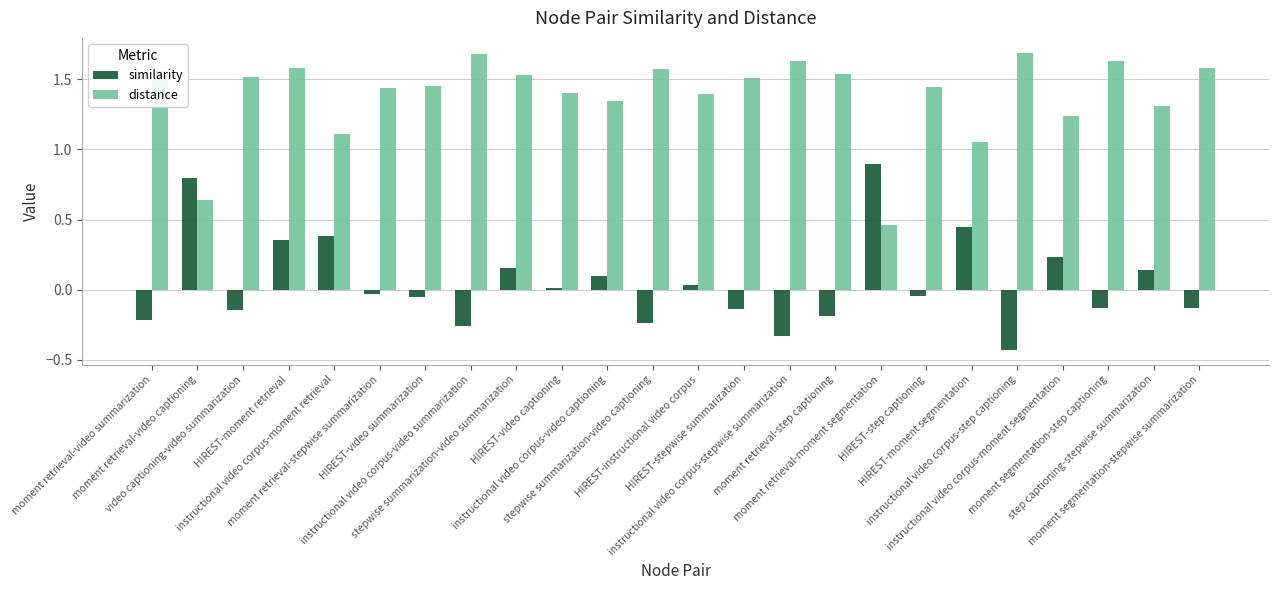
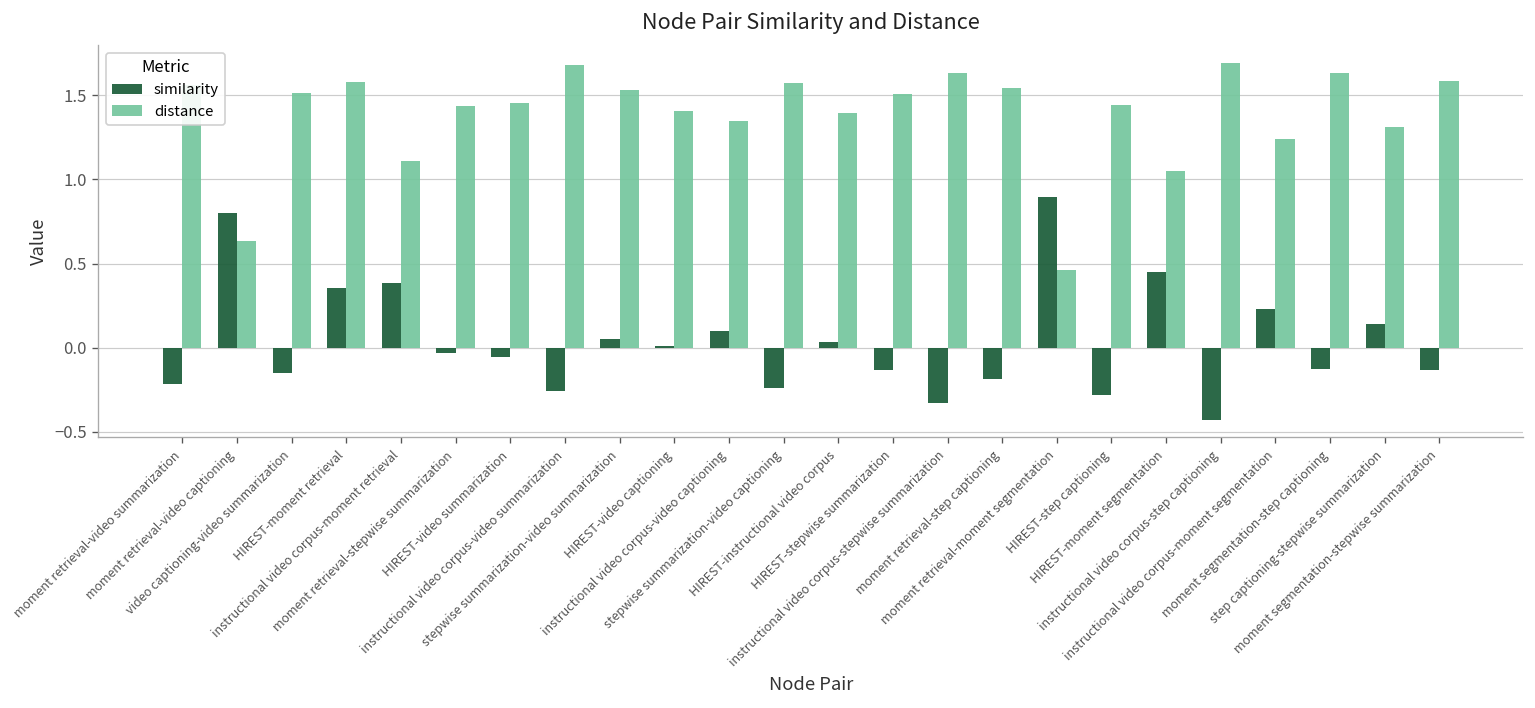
  {
    "similarity": {
      "moment retrieval-video summarization": -0.21,
      "moment retrieval-video captioning": 0.80,
      "video captioning-video summarization": -0.15,
      "HIREST-moment retrieval": 0.35,
      "instructional video corpus-moment retrieval": 0.39,
      "moment retrieval-stepwise summarization": -0.03,
      "HIREST-video summarization": -0.05,
      "instructional video corpus-video summarization": -0.26,
-     "stepwise summarization-video summarization": 0.15,
+     "stepwise summarization-video summarization": 0.05,
      "instructional video corpus-video captioning": 0.10,
      "stepwise summarization-video captioning": -0.24,
      "HIREST-instructional video corpus": 0.03,
      "HIREST-stepwise summarization": -0.13,
      "instructional video corpus-stepwise summarization": -0.33,
      "moment retrieval-step captioning": -0.19,
      "moment retrieval-moment segmentation": 0.89,
-     "HIREST-step captioning": -0.04,
+     "HIREST-step captioning": -0.28,
      "HIREST-moment segmentation": 0.45,
      "instructional video corpus-step captioning": -0.43,
      "instructional video corpus-moment segmentation": 0.23,
      "moment segmentation-step captioning": -0.13,
      "step captioning-stepwise summarization": 0.14,
      "moment segmentation-stepwise summarization": -0.13
    },
    "distance": {
      "moment retrieval-video captioning": 0.64,
      "video captioning-video summarization": 1.52,
      "HIREST-moment retrieval": 1.58,
      "instructional video corpus-moment retrieval": 1.11,
      "moment retrieval-stepwise summarization": 1.44,
      "HIREST-video summarization": 1.45,
      "instructional video corpus-video summarization": 1.68,
      "stepwise summarization-video summarization": 1.53,
      "HIREST-video captioning": 1.41,
      "instructional video corpus-video captioning": 1.34,
      "stepwise summarization-video captioning": 1.57,
      "HIREST-instructional video corpus": 1.39,
      "HIREST-stepwise summarization": 1.51,
      "instructional video corpus-stepwise summarization": 1.63,
      "moment retrieval-step captioning": 1.54,
      "moment retrieval-moment segmentation": 0.46,
      "HIREST-step captioning": 1.44,
      "HIREST-moment segmentation": 1.05,
      "instructional video corpus-step captioning": 1.69,
      "instructional video corpus-moment segmentation": 1.24,
      "moment segmentation-step captioning": 1.63,
      "step captioning-stepwise summarization": 1.31,
      "moment segmentation-stepwise summarization": 1.58
    }
  }
